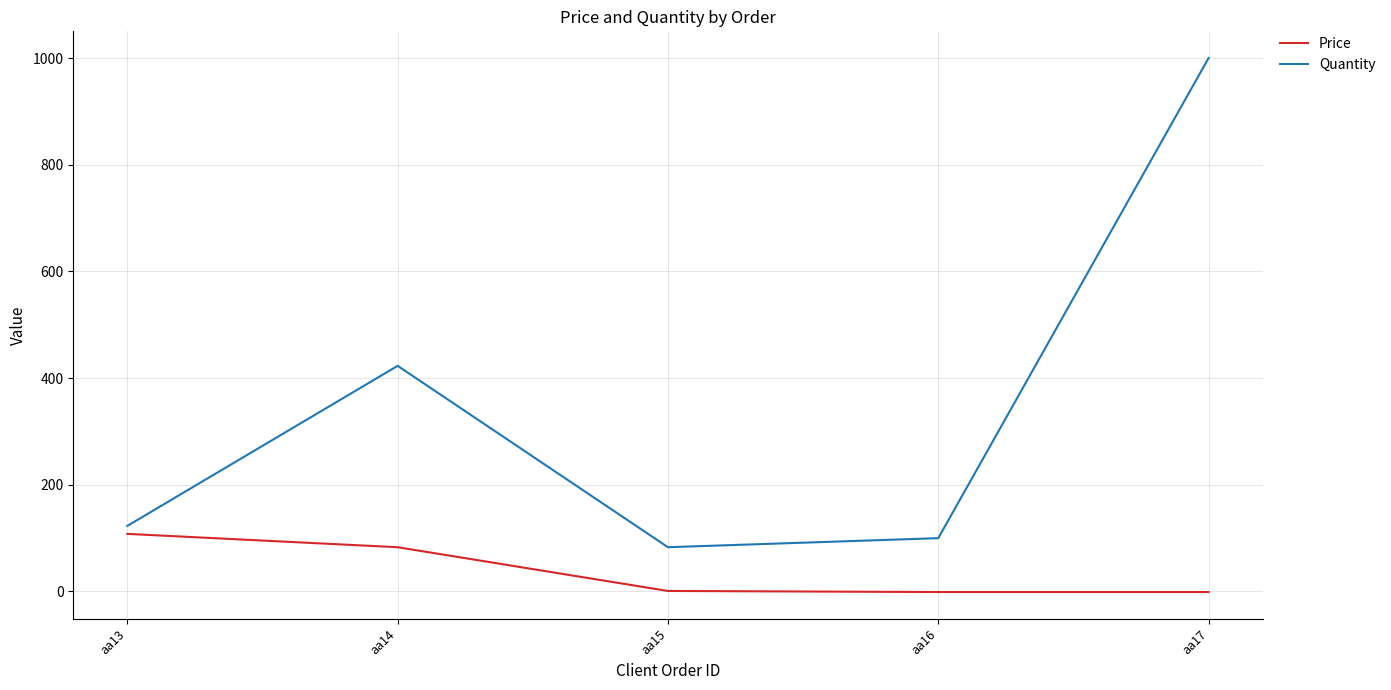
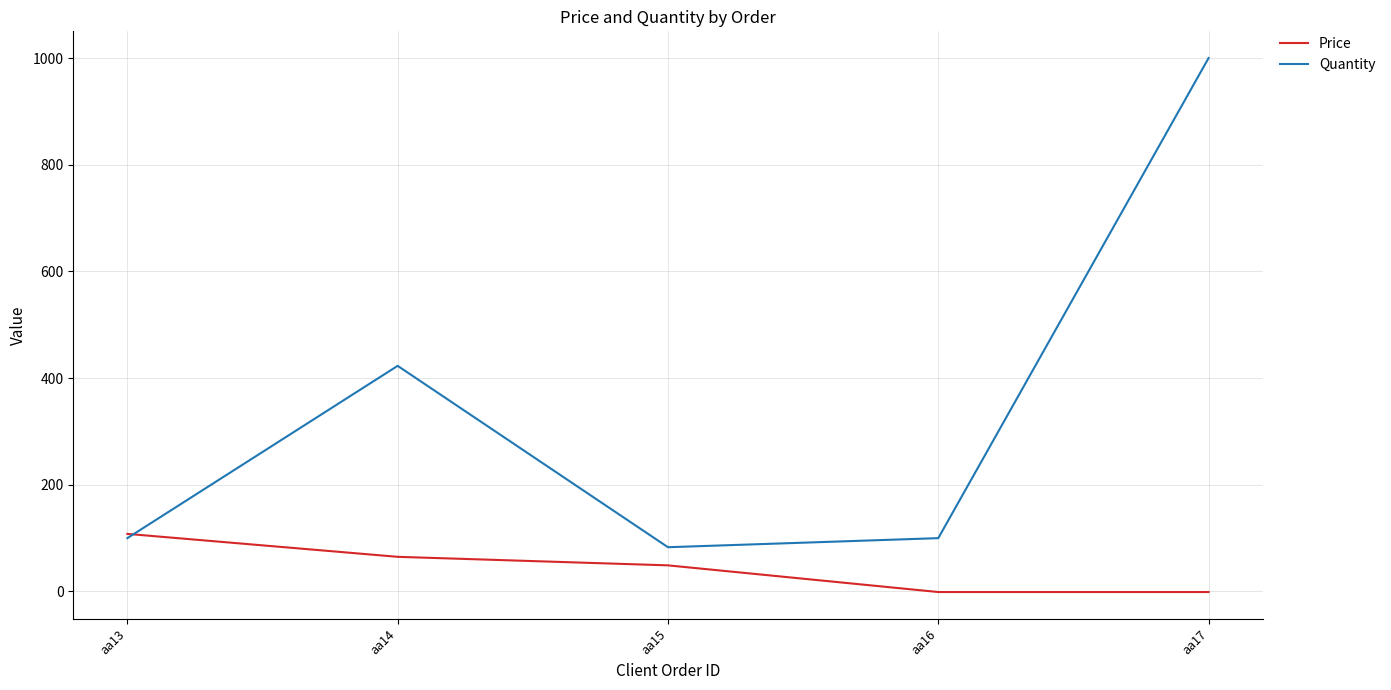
  {
    "Price": {
      "aa13": 110,
-     "aa14": 80,
-     "aa15": 0,
+     "aa14": 70,
+     "aa15": 50,
      "aa16": 0,
      "aa17": 0
    },
    "Quantity": {
-     "aa13": 120,
+     "aa13": 100,
      "aa14": 420,
      "aa15": 80,
      "aa16": 100,
      "aa17": 1000
    }
  }
